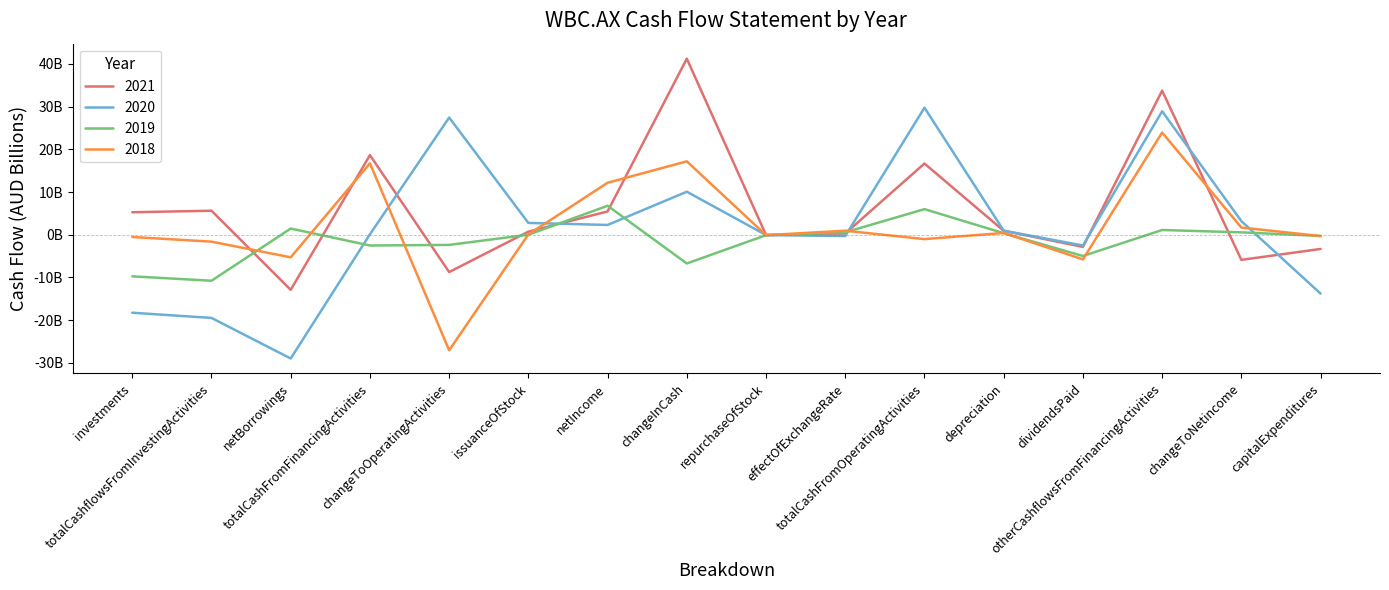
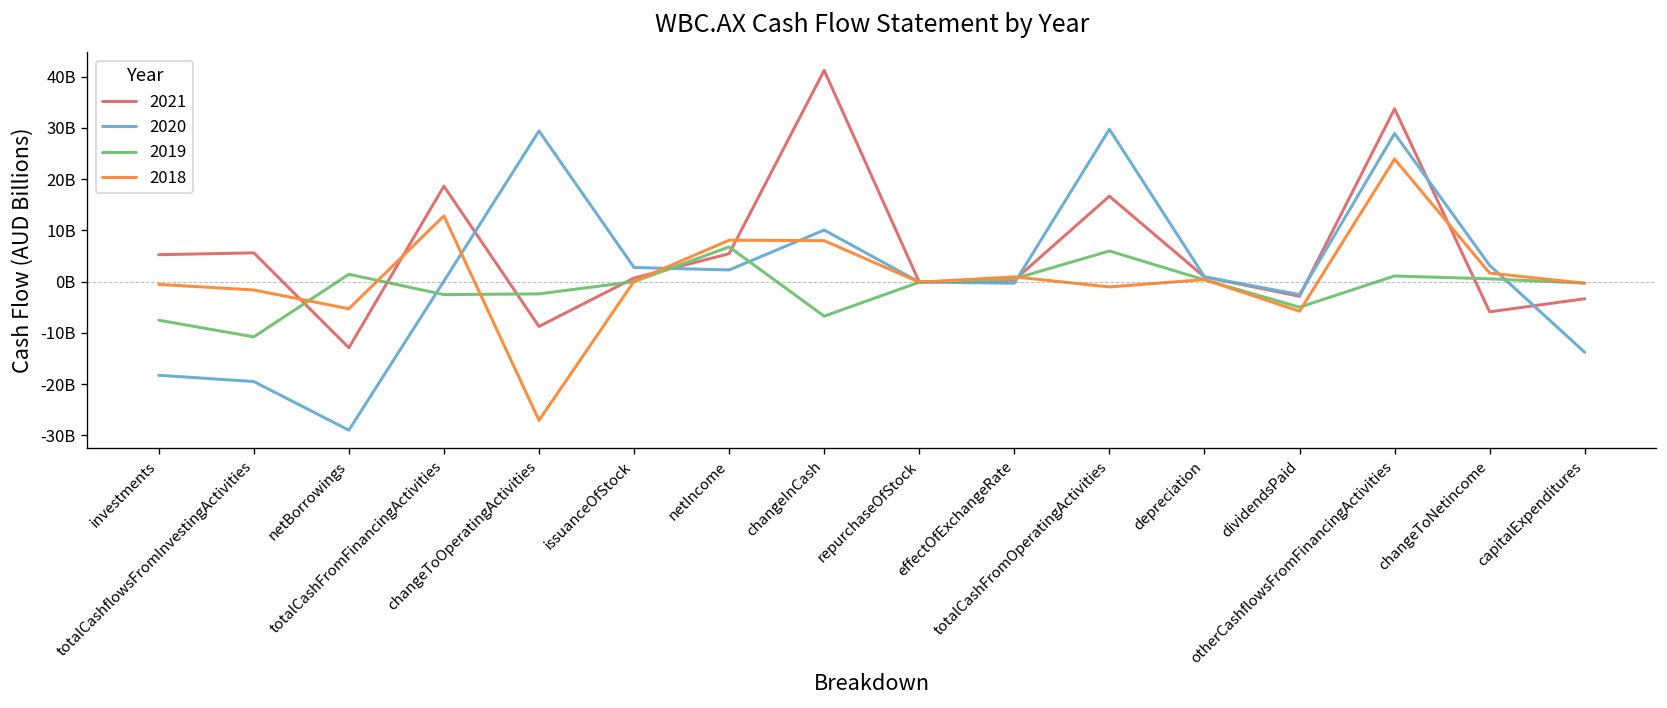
  {
    "2021": {
      "investments": 5000000000,
      "totalCashflowsFromInvestingActivities": 6000000000,
      "netBorrowings": -13000000000,
      "totalCashFromFinancingActivities": 19000000000,
      "changeToOperatingActivities": -9000000000,
      "issuanceOfStock": 1000000000,
      "netIncome": 5000000000,
      "changeInCash": 41000000000,
      "totalCashFromOperatingActivities": 17000000000,
      "otherCashflowsFromFinancingActivities": 34000000000,
      "changeToNetincome": -6000000000,
      "capitalExpenditures": -3000000000
    },
    "2020": {
      "investments": -18000000000,
      "totalCashflowsFromInvestingActivities": -19000000000,
      "netBorrowings": -29000000000,
      "totalCashFromFinancingActivities": 0,
-     "changeToOperatingActivities": 27000000000,
+     "changeToOperatingActivities": 29000000000,
      "issuanceOfStock": 3000000000,
      "netIncome": 2000000000,
      "changeInCash": 10000000000,
      "totalCashFromOperatingActivities": 30000000000,
      "otherCashflowsFromFinancingActivities": 29000000000,
      "changeToNetincome": 3000000000,
      "capitalExpenditures": -14000000000
    },
    "2019": {
-     "investments": -10000000000,
+     "investments": -8000000000,
      "totalCashflowsFromInvestingActivities": -11000000000,
      "netBorrowings": 1000000000,
      "totalCashFromFinancingActivities": -3000000000,
      "changeToOperatingActivities": -2000000000,
      "netIncome": 7000000000,
      "changeInCash": -7000000000,
      "totalCashFromOperatingActivities": 6000000000,
      "dividendsPaid": -5000000000,
      "otherCashflowsFromFinancingActivities": 1000000000,
      "changeToNetincome": 1000000000
    },
    "2018": {
      "investments": -1000000000,
      "totalCashflowsFromInvestingActivities": -2000000000,
      "netBorrowings": -5000000000,
-     "totalCashFromFinancingActivities": 17000000000,
+     "totalCashFromFinancingActivities": 13000000000,
      "changeToOperatingActivities": -27000000000,
-     "netIncome": 12000000000,
-     "changeInCash": 17000000000,
+     "netIncome": 8000000000,
+     "changeInCash": 8000000000,
      "totalCashFromOperatingActivities": -1000000000,
      "dividendsPaid": -6000000000,
      "otherCashflowsFromFinancingActivities": 24000000000,
      "changeToNetincome": 2000000000
    }
  }
